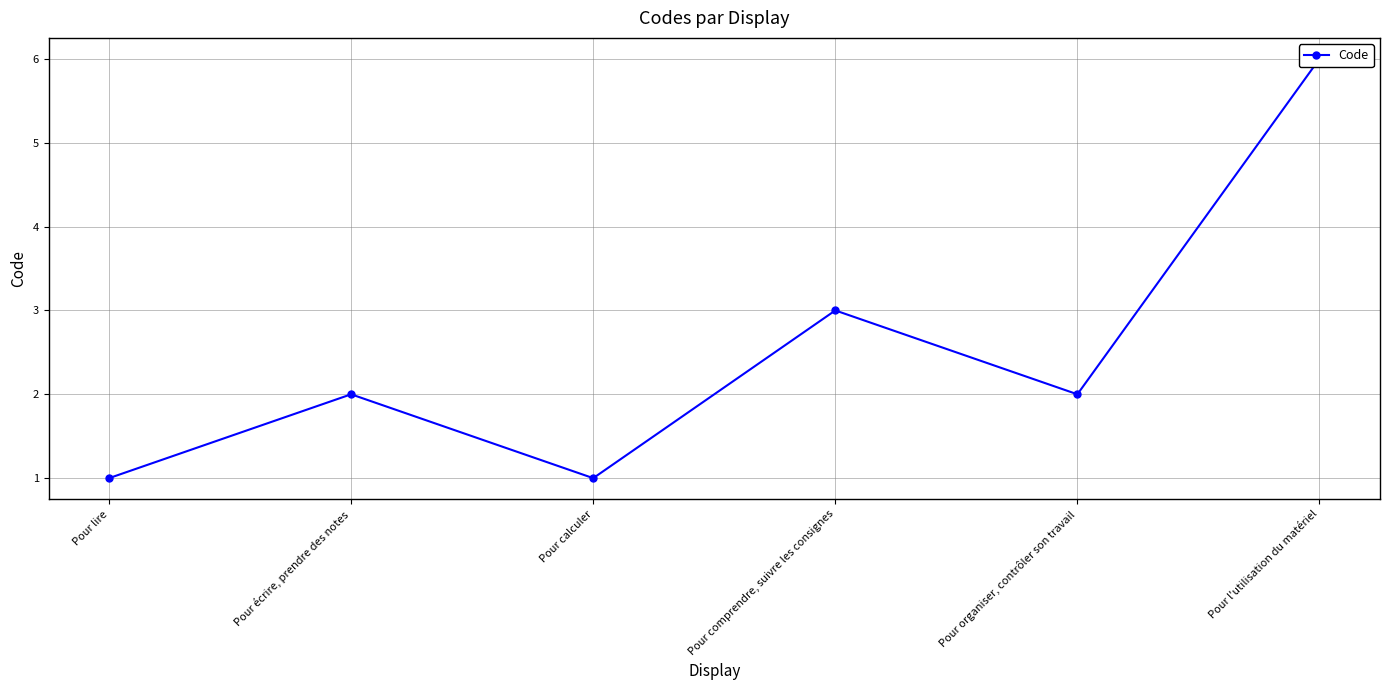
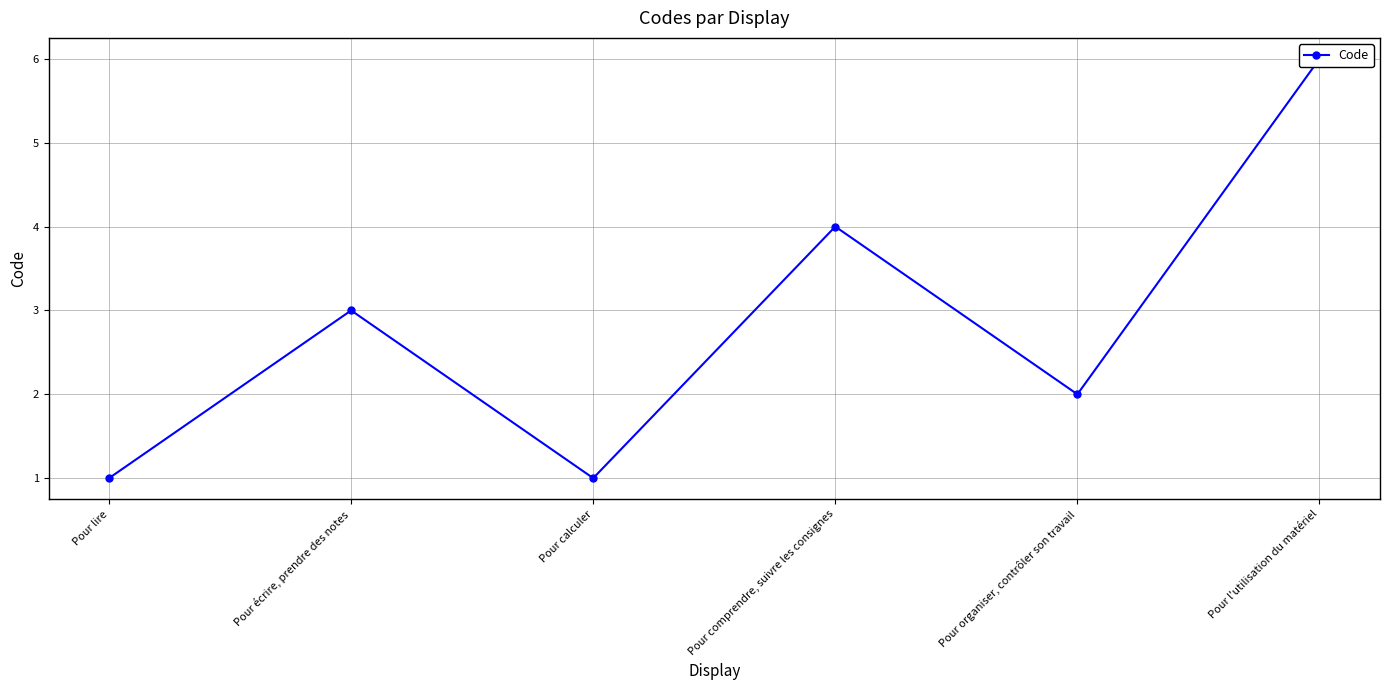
  {
    "Pour lire": 1,
-   "Pour écrire, prendre des notes": 2,
+   "Pour écrire, prendre des notes": 3,
    "Pour calculer": 1,
-   "Pour comprendre, suivre les consignes": 3,
+   "Pour comprendre, suivre les consignes": 4,
    "Pour organiser, contrôler son travail": 2
  }
